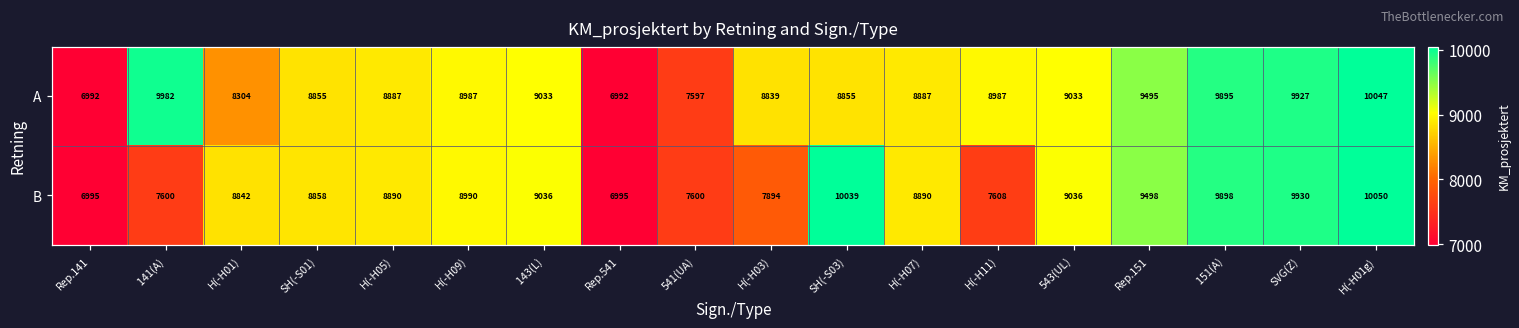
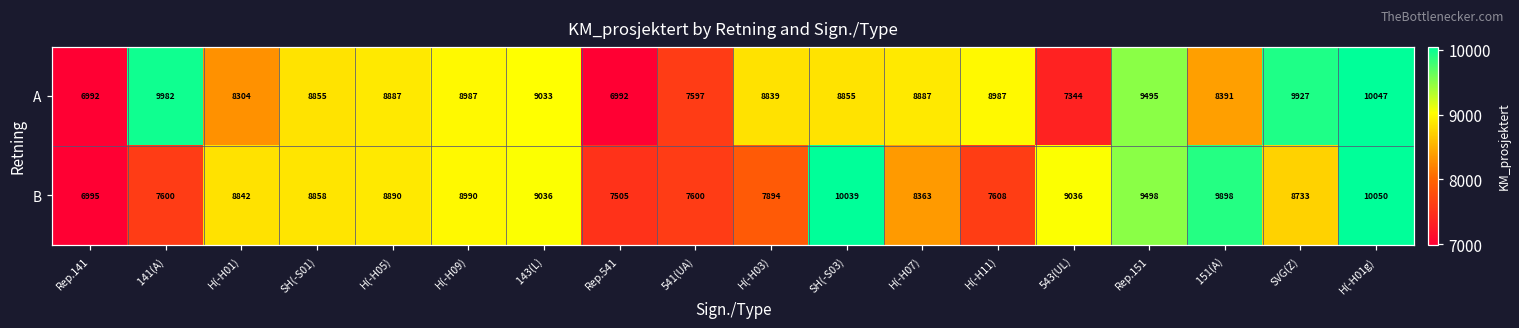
  {
    "A": {
      "Rep.141": 6992,
      "141(A)": 9982,
      "H(-H01)": 8304,
      "SH(-S01)": 8855,
      "H(-H05)": 8887,
      "H(-H09)": 8987,
      "143(L)": 9033,
      "Rep.541": 6992,
      "541(UA)": 7597,
      "H(-H03)": 8839,
      "SH(-S03)": 8855,
      "H(-H07)": 8887,
      "H(-H11)": 8987,
-     "543(UL)": 9033,
+     "543(UL)": 7344,
      "Rep.151": 9495,
-     "151(A)": 9895,
+     "151(A)": 8391,
      "SVG(Z)": 9927,
      "H(-H01g)": 10047
    },
    "B": {
      "Rep.141": 6995,
      "141(A)": 7600,
      "H(-H01)": 8842,
      "SH(-S01)": 8858,
      "H(-H05)": 8890,
      "H(-H09)": 8990,
      "143(L)": 9036,
-     "Rep.541": 6995,
+     "Rep.541": 7505,
      "541(UA)": 7600,
      "H(-H03)": 7894,
      "SH(-S03)": 10039,
-     "H(-H07)": 8890,
+     "H(-H07)": 8363,
      "H(-H11)": 7608,
      "543(UL)": 9036,
      "Rep.151": 9498,
      "151(A)": 9898,
-     "SVG(Z)": 9930,
+     "SVG(Z)": 8733,
      "H(-H01g)": 10050
    }
  }
